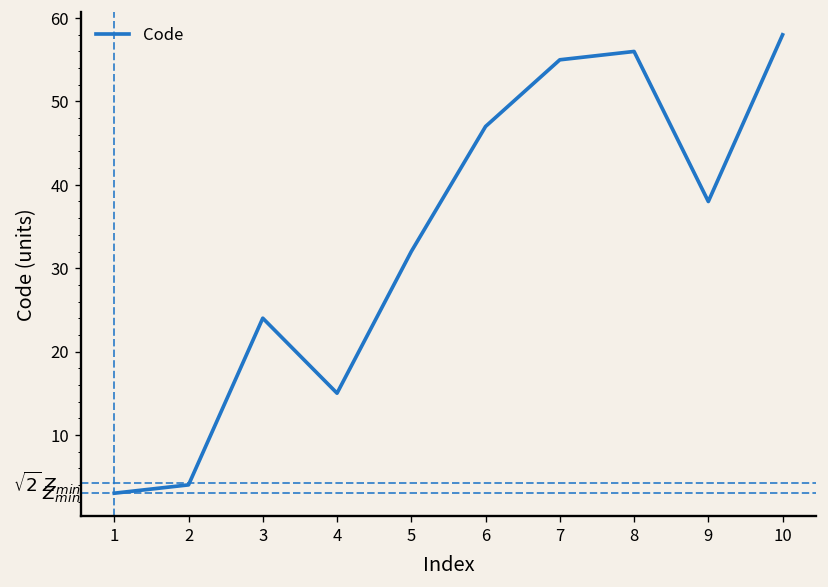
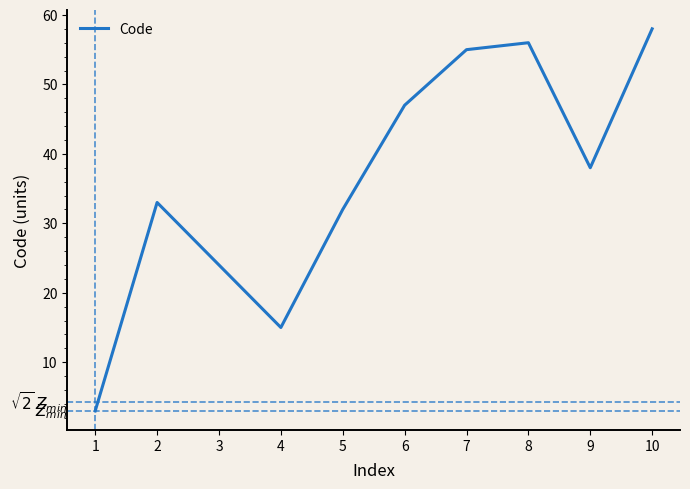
  {
    "1": 3,
-   "2": 4,
+   "2": 33,
    "3": 24,
    "4": 15,
    "5": 32,
    "6": 47,
    "7": 55,
    "8": 56,
    "9": 38,
    "10": 58
  }
